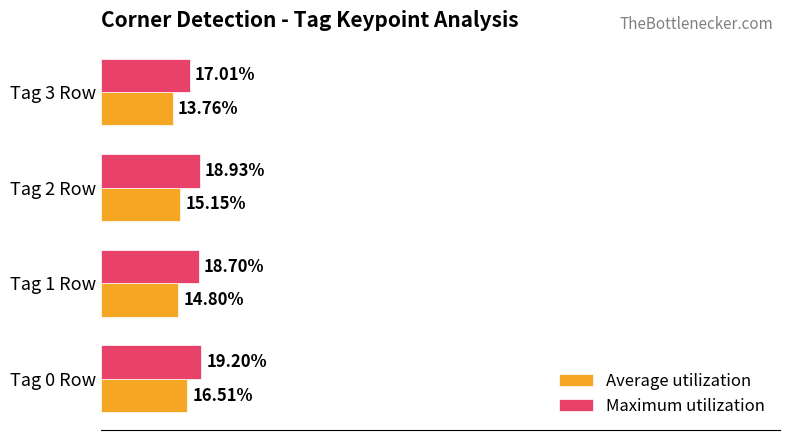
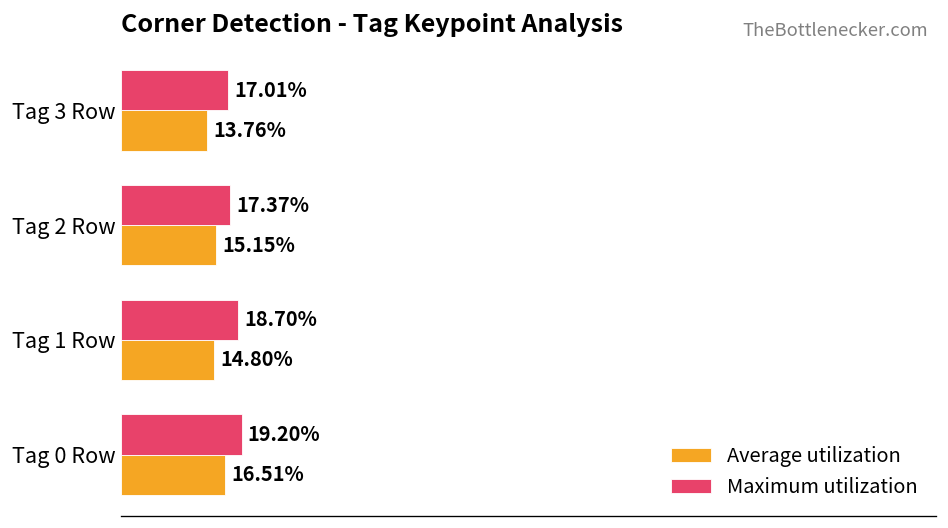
  {
    "Average utilization": {
      "Tag 3 Row": "13.76%",
      "Tag 2 Row": "15.15%",
      "Tag 1 Row": "14.80%",
      "Tag 0 Row": "16.51%"
    },
    "Maximum utilization": {
      "Tag 3 Row": "17.01%",
-     "Tag 2 Row": "18.93%",
+     "Tag 2 Row": "17.37%",
      "Tag 1 Row": "18.70%",
      "Tag 0 Row": "19.20%"
    }
  }
